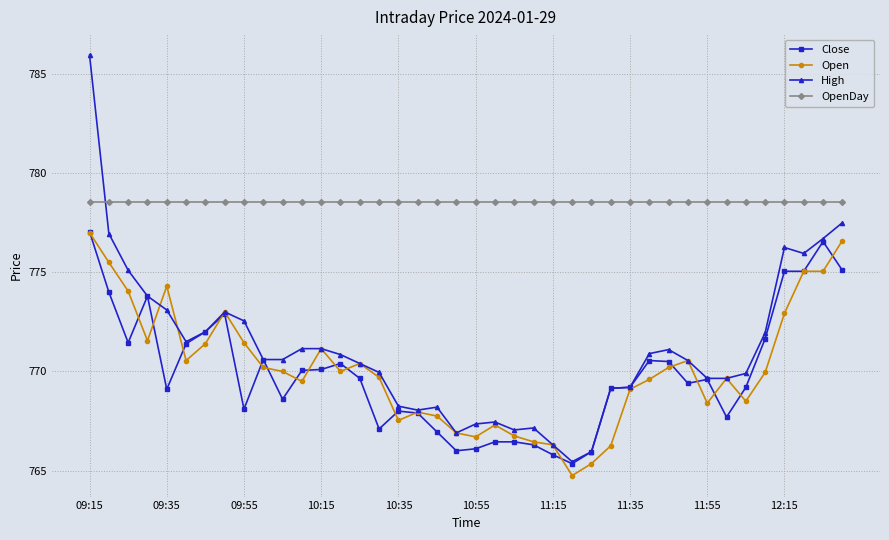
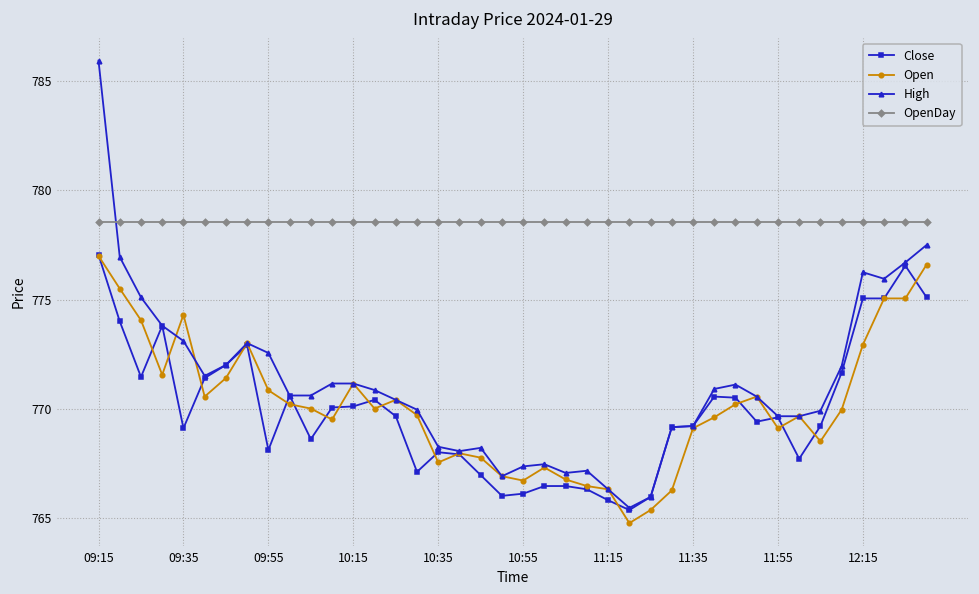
  {
    "Open": {
      "09:35": 774.3,
-     "09:55": 771.5,
+     "09:55": 770.8,
      "10:35": 767.5,
      "10:55": 766.7,
-     "11:55": 768.4,
+     "11:55": 769.1,
      "12:15": 772.9
    },
    "OpenDay": {
      "09:15": 778.6,
      "09:35": 778.6,
      "09:55": 778.6,
      "10:15": 778.6,
      "10:35": 778.6,
      "10:55": 778.6,
      "11:15": 778.6,
      "11:35": 778.6,
      "11:55": 778.6,
      "12:15": 778.6
    }
  }
